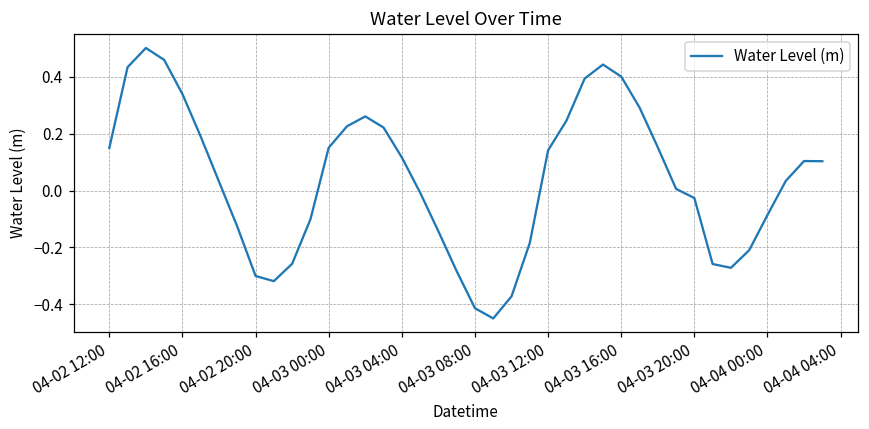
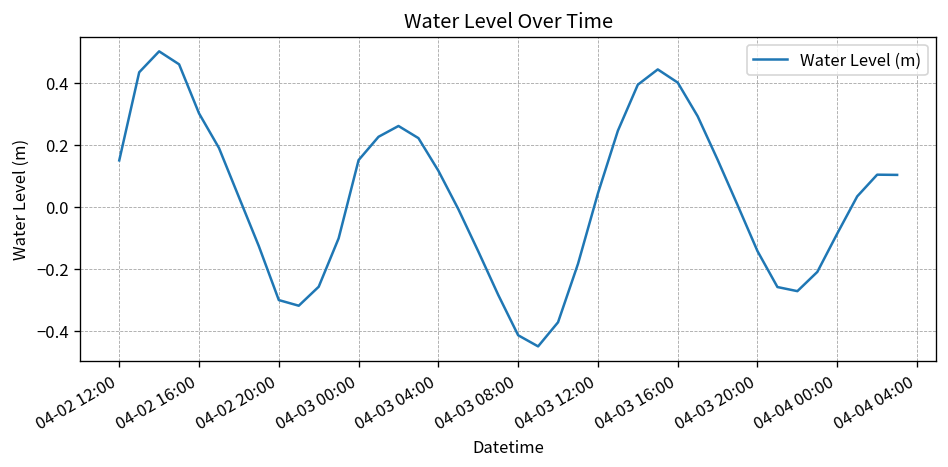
  {
    "04-02 12:00": 0.15,
-   "04-02 16:00": 0.34,
+   "04-02 16:00": 0.30,
    "04-02 20:00": -0.30,
    "04-03 00:00": 0.15,
    "04-03 04:00": 0.12,
    "04-03 08:00": -0.41,
-   "04-03 12:00": 0.14,
+   "04-03 12:00": 0.04,
    "04-03 16:00": 0.40,
-   "04-03 20:00": -0.03,
+   "04-03 20:00": -0.14,
    "04-04 00:00": -0.09
  }
